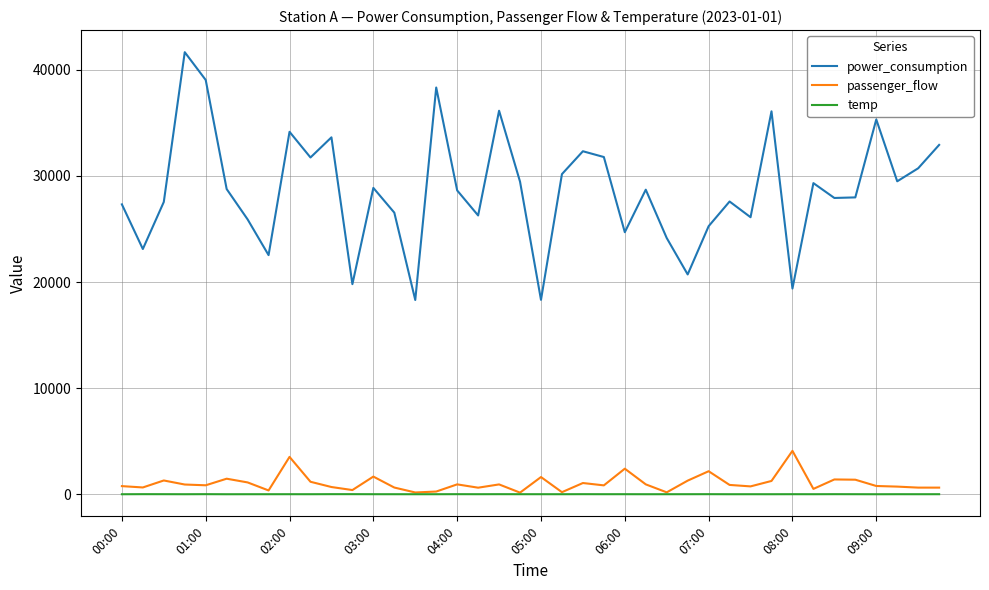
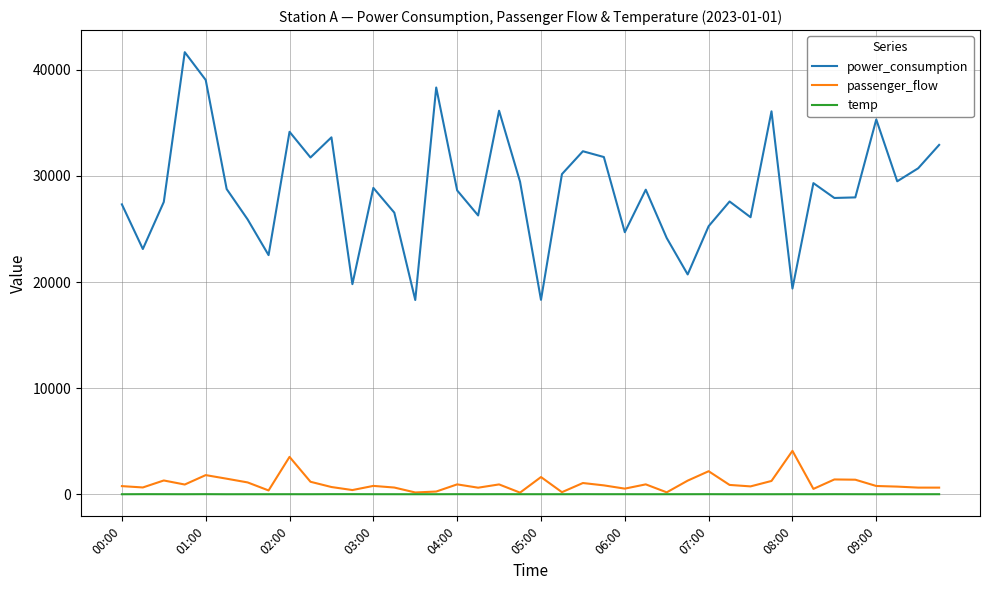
  {
    "power_consumption": {
      "00:00": 27300,
      "01:00": 39000,
      "02:00": 34100,
      "03:00": 28900,
      "04:00": 28600,
      "05:00": 18300,
      "06:00": 24700,
      "07:00": 25300,
      "08:00": 19400,
      "09:00": 35300
    },
    "passenger_flow": {
      "00:00": 800,
-     "01:00": 900,
+     "01:00": 1800,
      "02:00": 3500,
-     "03:00": 1700,
+     "03:00": 800,
      "04:00": 900,
      "05:00": 1600,
-     "06:00": 2400,
+     "06:00": 500,
      "07:00": 2200,
      "08:00": 4100,
      "09:00": 800
    },
    "temp": {
      "00:00": 0,
      "01:00": 0,
      "02:00": 0,
      "03:00": 0,
      "04:00": 0,
      "05:00": 0,
      "06:00": 0,
      "07:00": 0,
      "08:00": 0,
      "09:00": 0
    }
  }
